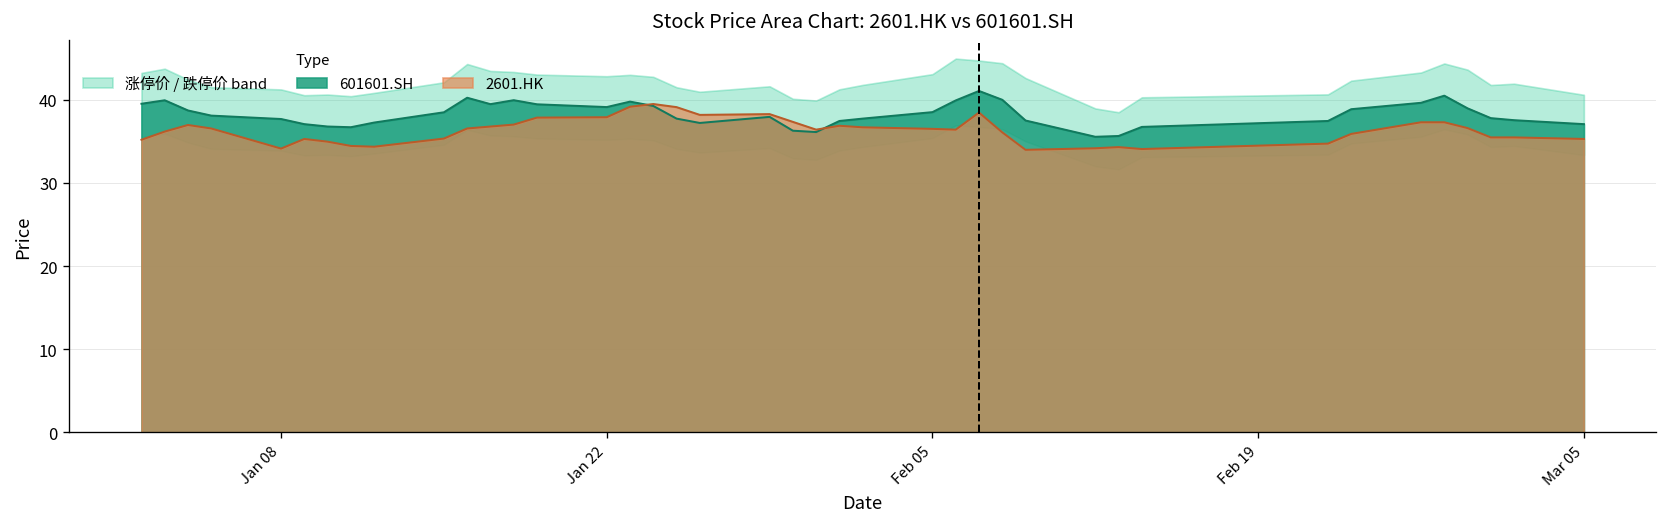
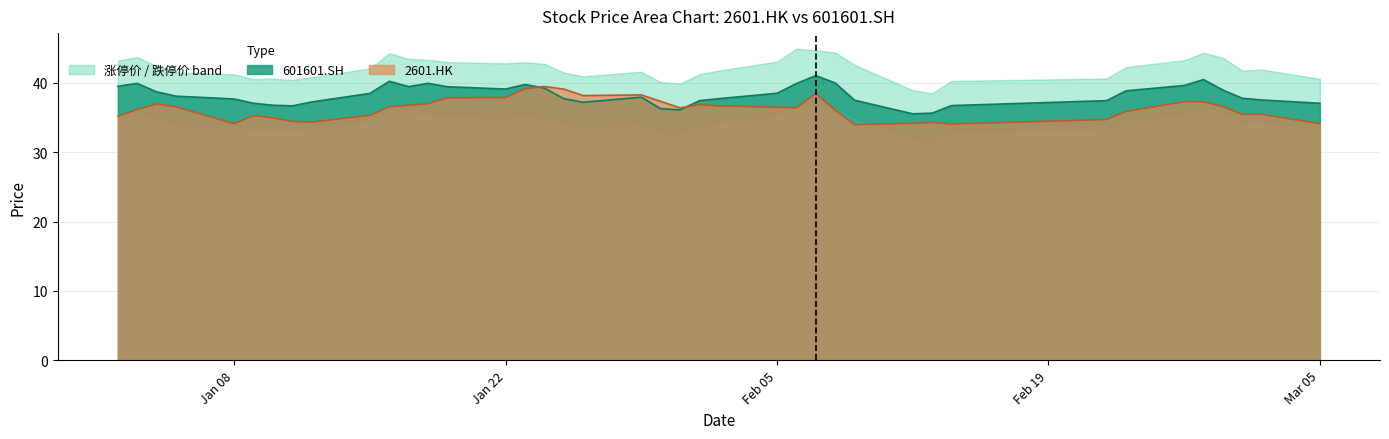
  {
    "2601.HK": {
      "Jan 08": 34,
      "Jan 22": 38,
      "Feb 05": 37,
-     "Mar 05": 35
+     "Mar 05": 34
    }
  }
